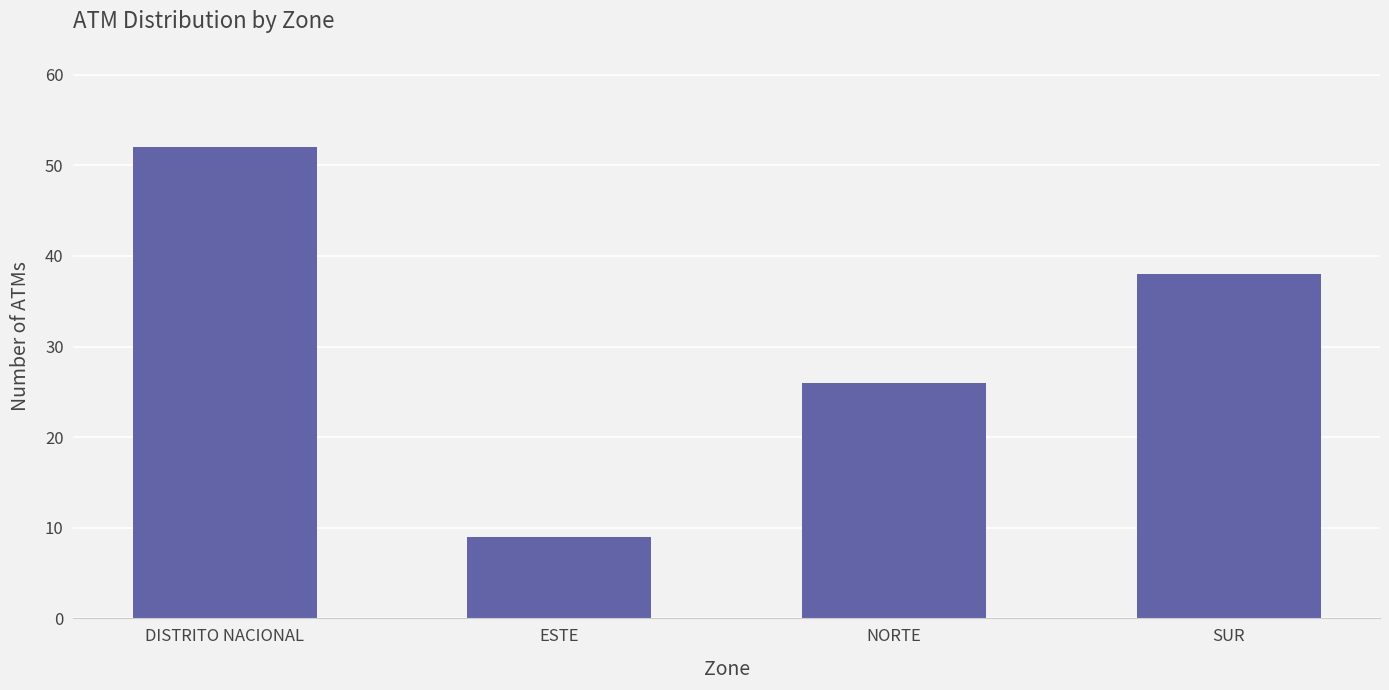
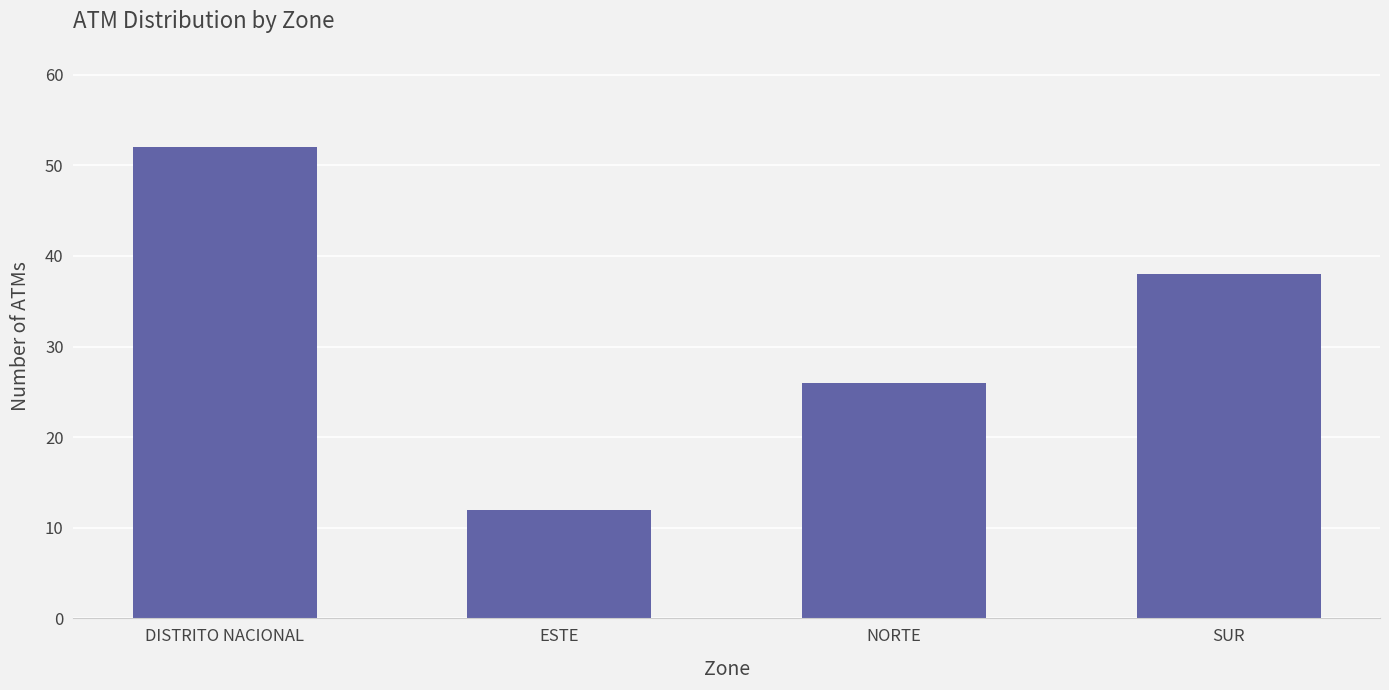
  {
    "DISTRITO NACIONAL": 52,
-   "ESTE": 9,
+   "ESTE": 12,
    "NORTE": 26,
    "SUR": 38
  }
